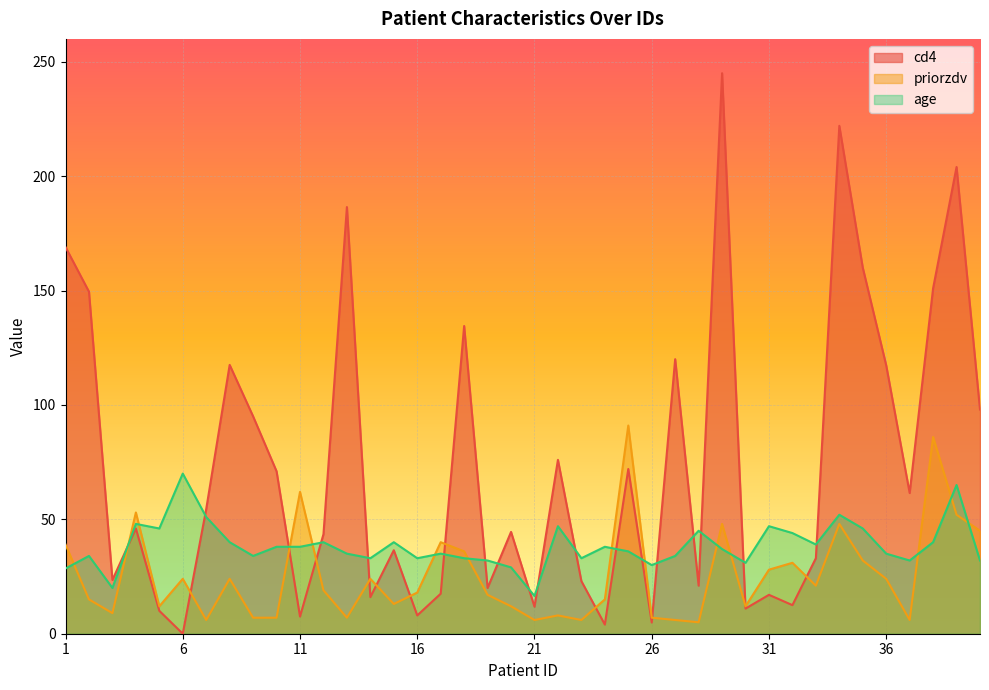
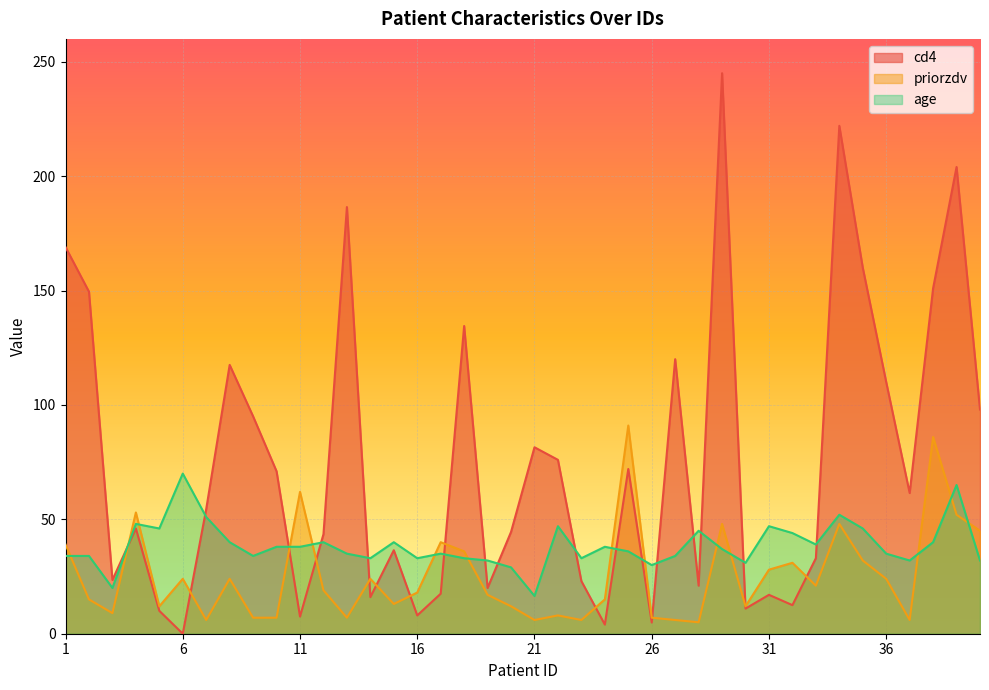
  {
    "cd4": {
      "1": 169,
      "6": 0,
      "11": 8,
      "16": 8,
-     "21": 12,
+     "21": 82,
      "26": 5,
      "31": 17,
-     "36": 117
+     "36": 110
    },
    "priorzdv": {
      "1": 39,
      "6": 24,
      "11": 62,
      "16": 18,
      "21": 6,
      "26": 7,
      "31": 28,
      "36": 24
    },
    "age": {
-     "1": 29,
+     "1": 34,
      "6": 70,
      "11": 38,
      "16": 33,
      "21": 17,
      "26": 30,
      "31": 47,
      "36": 35
    }
  }
